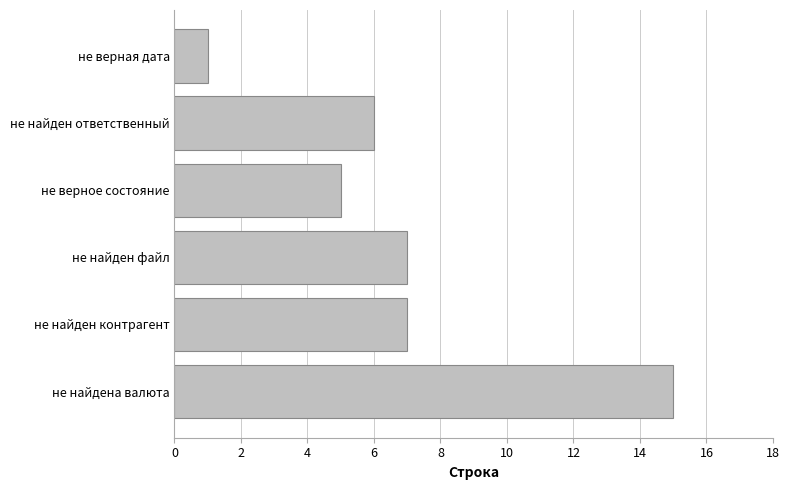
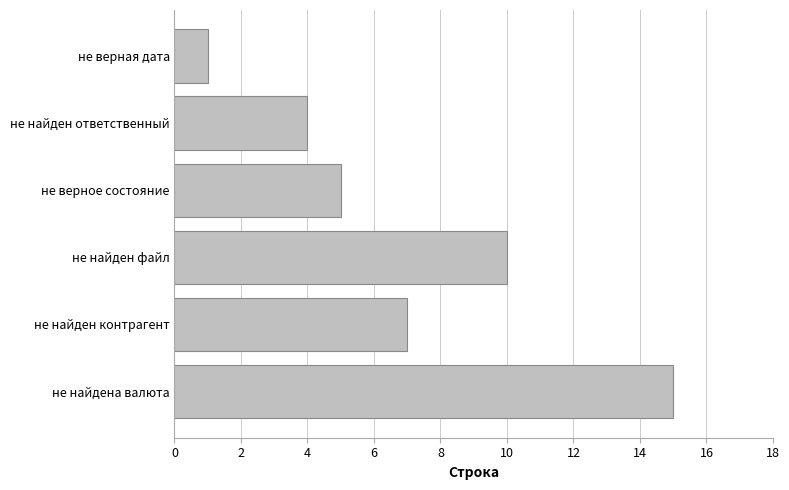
  {
    "не верная дата": 1,
-   "не найден ответственный": 6,
+   "не найден ответственный": 4,
    "не верное состояние": 5,
-   "не найден файл": 7,
+   "не найден файл": 10,
    "не найден контрагент": 7,
    "не найдена валюта": 15
  }
